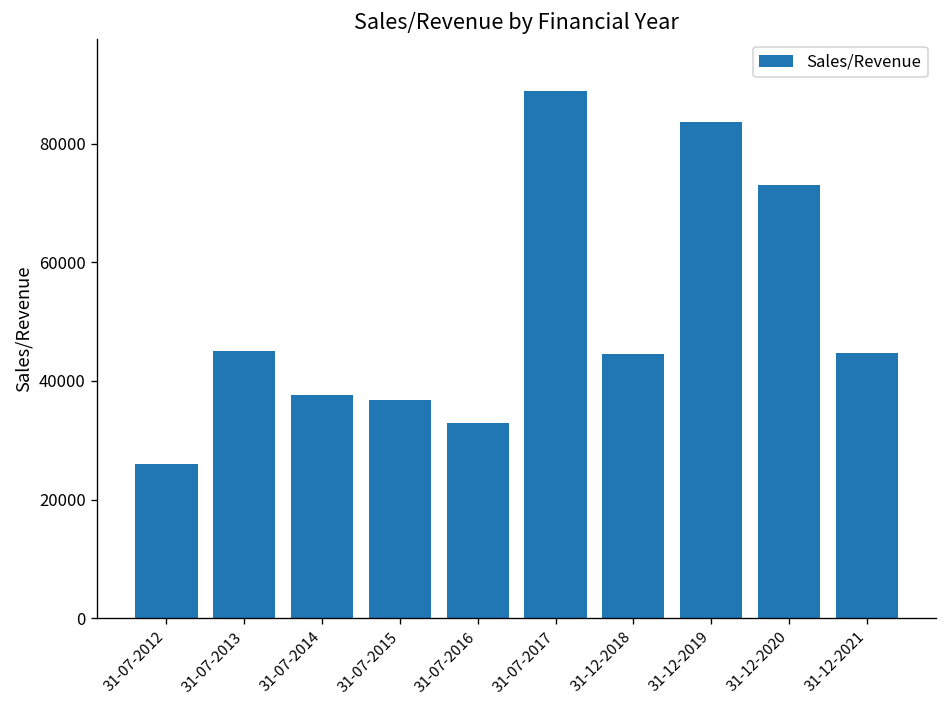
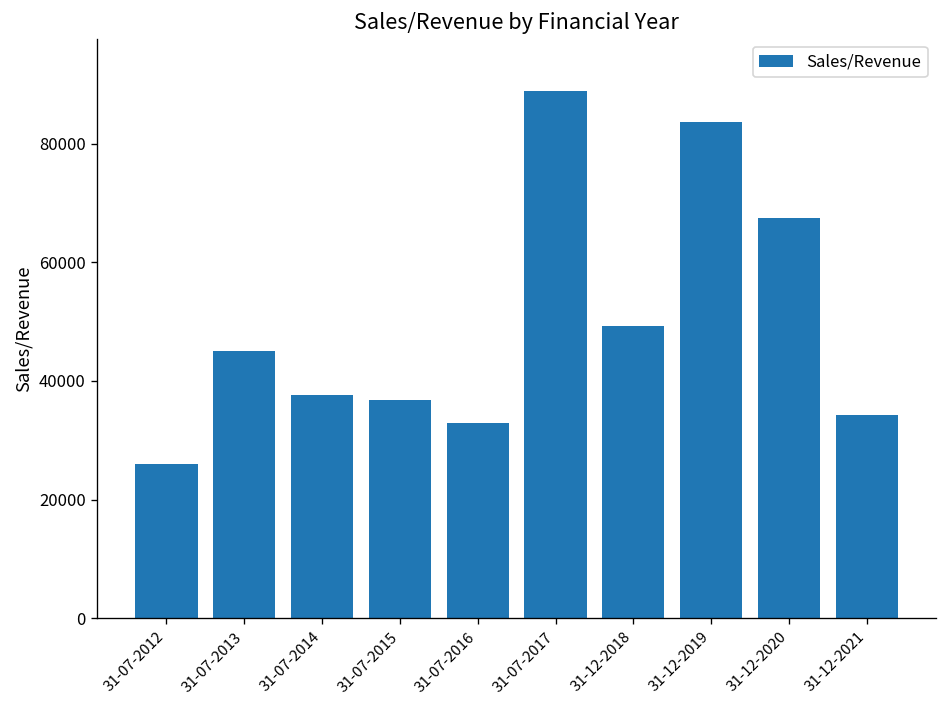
  {
    "31-07-2012": 26000,
    "31-07-2013": 45000,
    "31-07-2014": 38000,
    "31-07-2015": 37000,
    "31-07-2016": 33000,
    "31-07-2017": 89000,
-   "31-12-2018": 44000,
+   "31-12-2018": 49000,
    "31-12-2019": 84000,
-   "31-12-2020": 73000,
-   "31-12-2021": 45000
+   "31-12-2020": 67000,
+   "31-12-2021": 34000
  }
